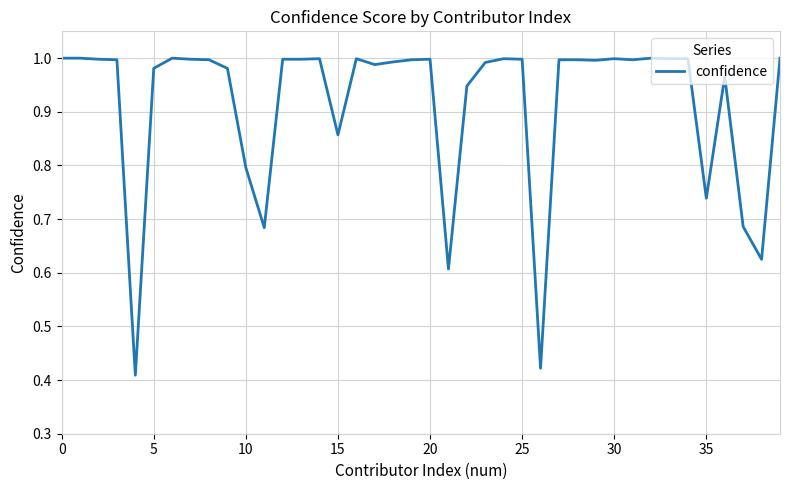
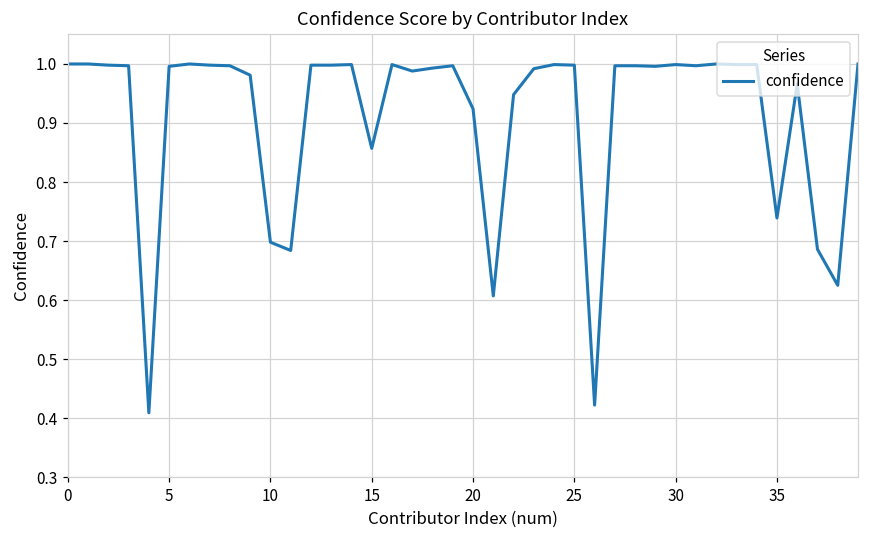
  {
    "0": 1.00,
-   "5": 0.98,
-   "10": 0.80,
+   "5": 1.00,
+   "10": 0.70,
    "15": 0.86,
-   "20": 1.00,
+   "20": 0.92,
    "25": 1.00,
    "30": 1.00,
    "35": 0.74
  }
